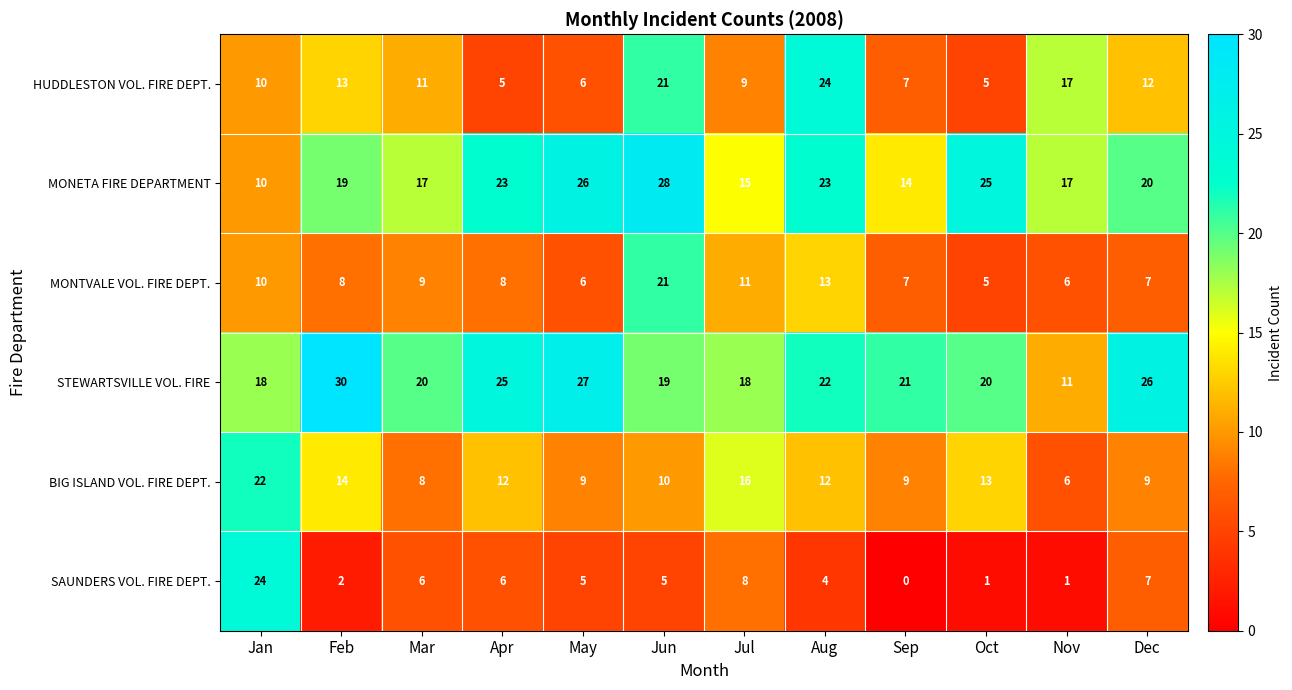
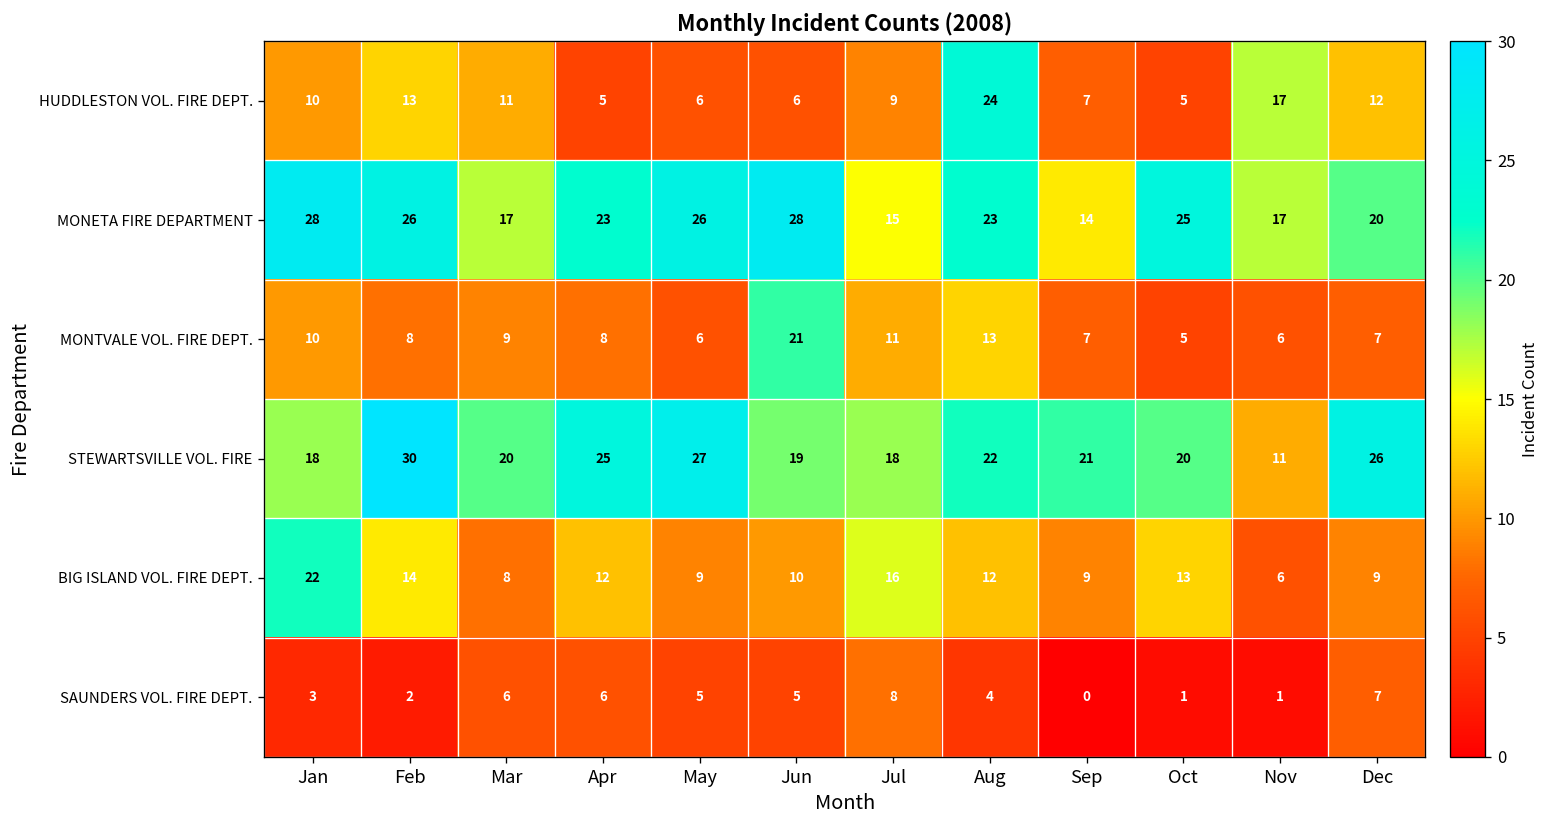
  {
    "HUDDLESTON VOL. FIRE DEPT.": {
      "Jan": 10,
      "Feb": 13,
      "Mar": 11,
      "Apr": 5,
      "May": 6,
-     "Jun": 21,
+     "Jun": 6,
      "Jul": 9,
      "Aug": 24,
      "Sep": 7,
      "Oct": 5,
      "Nov": 17,
      "Dec": 12
    },
    "MONETA FIRE DEPARTMENT": {
-     "Jan": 10,
-     "Feb": 19,
+     "Jan": 28,
+     "Feb": 26,
      "Mar": 17,
      "Apr": 23,
      "May": 26,
      "Jun": 28,
      "Jul": 15,
      "Aug": 23,
      "Sep": 14,
      "Oct": 25,
      "Nov": 17,
      "Dec": 20
    },
    "MONTVALE VOL. FIRE DEPT.": {
      "Jan": 10,
      "Feb": 8,
      "Mar": 9,
      "Apr": 8,
      "May": 6,
      "Jun": 21,
      "Jul": 11,
      "Aug": 13,
      "Sep": 7,
      "Oct": 5,
      "Nov": 6,
      "Dec": 7
    },
    "STEWARTSVILLE VOL. FIRE": {
      "Jan": 18,
      "Feb": 30,
      "Mar": 20,
      "Apr": 25,
      "May": 27,
      "Jun": 19,
      "Jul": 18,
      "Aug": 22,
      "Sep": 21,
      "Oct": 20,
      "Nov": 11,
      "Dec": 26
    },
    "BIG ISLAND VOL. FIRE DEPT.": {
      "Jan": 22,
      "Feb": 14,
      "Mar": 8,
      "Apr": 12,
      "May": 9,
      "Jun": 10,
      "Jul": 16,
      "Aug": 12,
      "Sep": 9,
      "Oct": 13,
      "Nov": 6,
      "Dec": 9
    },
    "SAUNDERS VOL. FIRE DEPT.": {
-     "Jan": 24,
+     "Jan": 3,
      "Feb": 2,
      "Mar": 6,
      "Apr": 6,
      "May": 5,
      "Jun": 5,
      "Jul": 8,
      "Aug": 4,
      "Sep": 0,
      "Oct": 1,
      "Nov": 1,
      "Dec": 7
    }
  }
